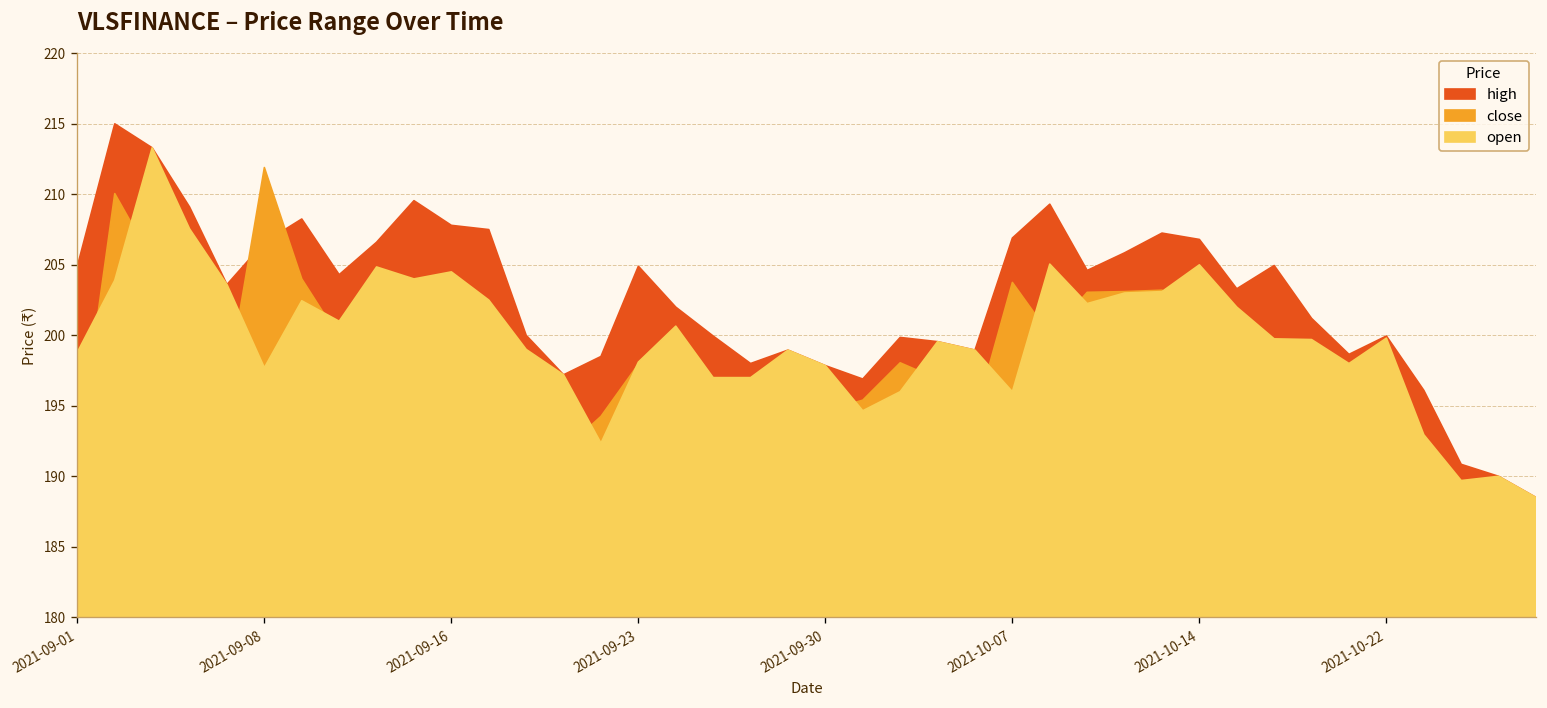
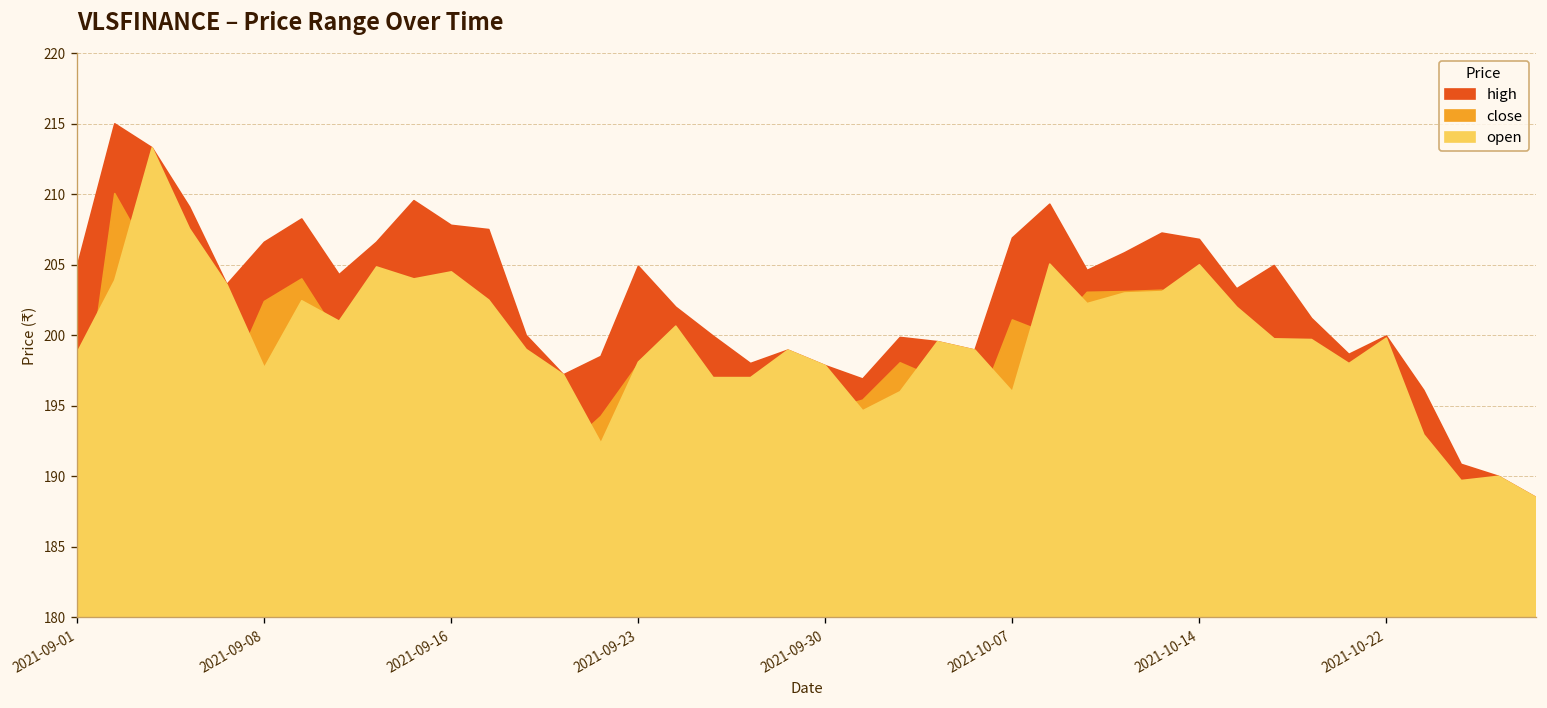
  {
    "high": {
      "2021-09-01": 204.9,
      "2021-09-16": 207.8,
      "2021-09-23": 204.9,
      "2021-10-07": 206.9,
      "2021-10-14": 206.8
    },
    "close": {
-     "2021-09-08": 211.9,
-     "2021-10-07": 203.8
+     "2021-09-08": 202.4,
+     "2021-10-07": 201.1
    },
    "open": {
      "2021-09-01": 198.8,
      "2021-09-08": 197.7,
      "2021-09-16": 204.5,
      "2021-10-07": 196.0,
      "2021-10-14": 205.0
    }
  }
